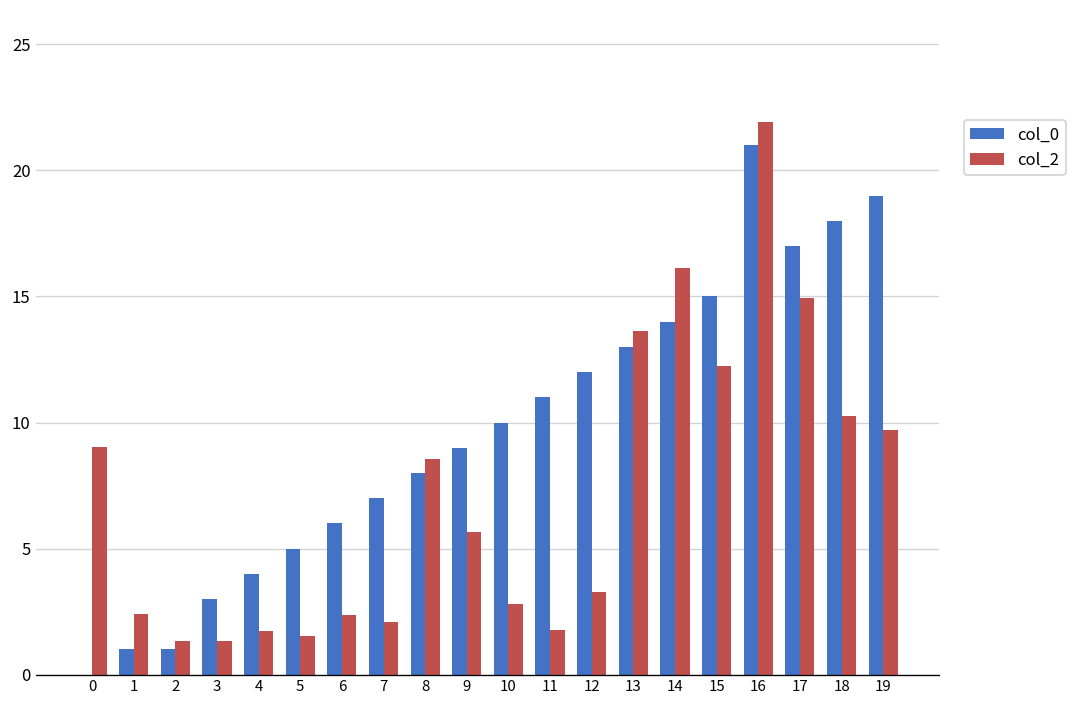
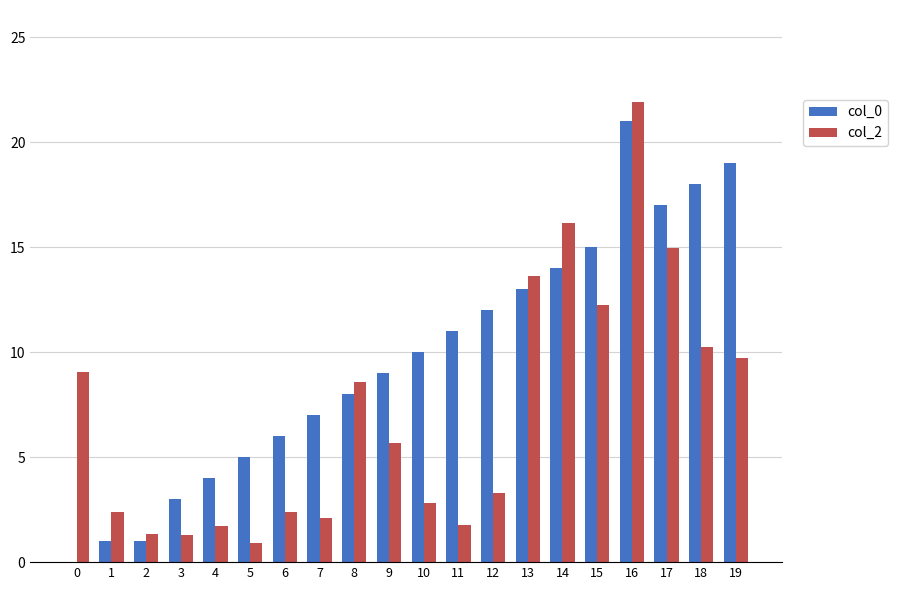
  {
    "col_0": {
      "0": 0.0,
      "1": 1.0,
      "2": 1.0,
      "3": 3.0,
      "4": 4.0,
      "5": 5.0,
      "6": 6.0,
      "7": 7.0,
      "8": 8.0,
      "9": 9.0,
      "10": 10.0,
      "11": 11.0,
      "12": 12.0,
      "13": 13.0,
      "14": 14.0,
      "15": 15.0,
      "16": 21.0,
      "17": 17.0,
      "18": 18.0,
      "19": 19.0
    },
    "col_2": {
      "0": 9.0,
      "1": 2.4,
      "2": 1.3,
      "3": 1.3,
      "4": 1.7,
-     "5": 1.5,
+     "5": 0.9,
      "6": 2.4,
      "7": 2.1,
      "8": 8.6,
      "9": 5.7,
      "10": 2.8,
      "11": 1.8,
      "12": 3.3,
      "13": 13.6,
      "14": 16.1,
      "15": 12.3,
      "16": 21.9,
      "17": 14.9,
      "18": 10.2,
      "19": 9.7
    }
  }
